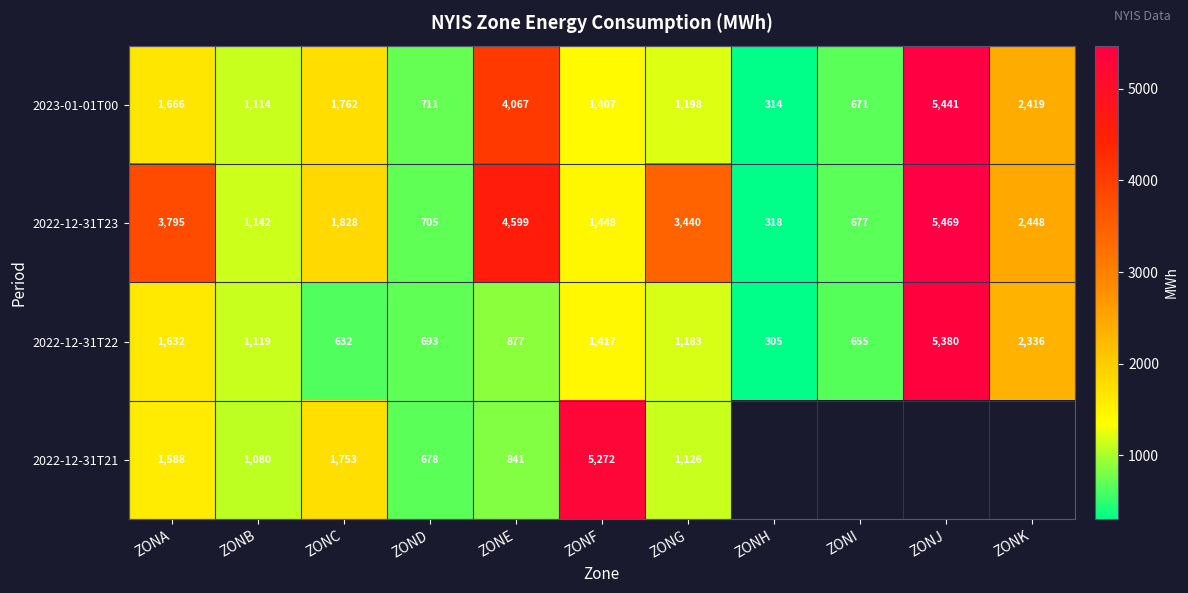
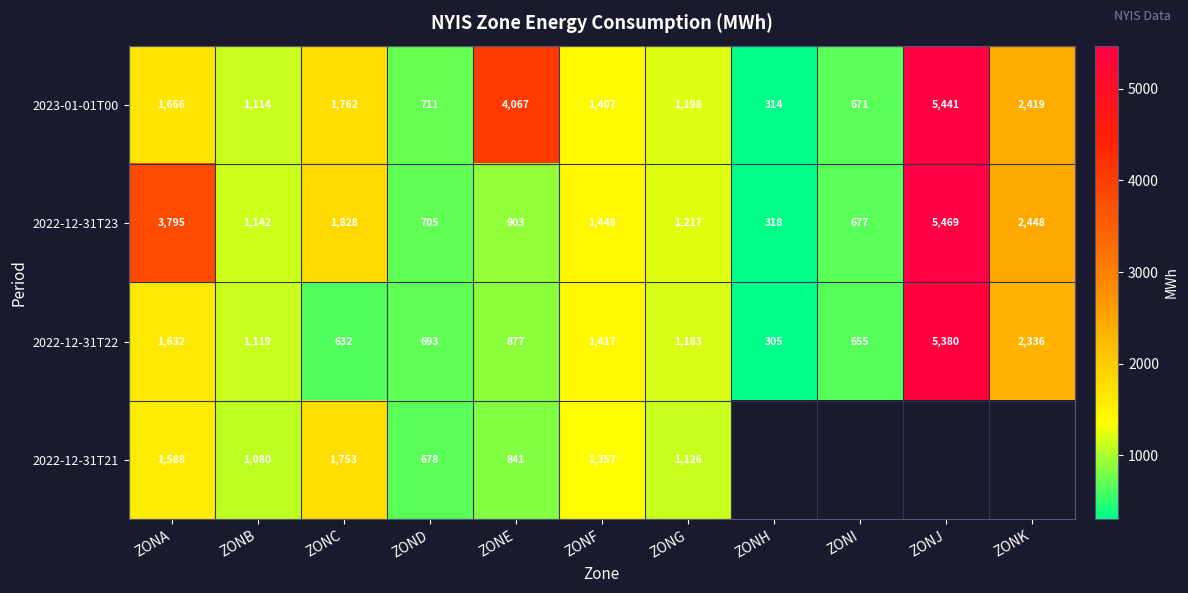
  {
    "2023-01-01T00": {
      "ZONA": "1,666",
      "ZONB": "1,114",
      "ZONC": "1,762",
      "ZOND": "711",
      "ZONE": "4,067",
      "ZONF": "1,407",
      "ZONG": "1,198",
      "ZONH": "314",
      "ZONI": "671",
      "ZONJ": "5,441",
      "ZONK": "2,419"
    },
    "2022-12-31T23": {
      "ZONA": "3,795",
      "ZONB": "1,142",
      "ZONC": "1,828",
      "ZOND": "705",
-     "ZONE": "4,599",
+     "ZONE": "903",
      "ZONF": "1,448",
-     "ZONG": "3,440",
+     "ZONG": "1,217",
      "ZONH": "318",
      "ZONI": "677",
      "ZONJ": "5,469",
      "ZONK": "2,448"
    },
    "2022-12-31T22": {
      "ZONA": "1,632",
      "ZONB": "1,119",
      "ZONC": "632",
      "ZOND": "693",
      "ZONE": "877",
      "ZONF": "1,417",
      "ZONG": "1,183",
      "ZONH": "305",
      "ZONI": "655",
      "ZONJ": "5,380",
      "ZONK": "2,336"
    },
    "2022-12-31T21": {
      "ZONA": "1,588",
      "ZONB": "1,080",
      "ZONC": "1,753",
      "ZOND": "678",
      "ZONE": "841",
-     "ZONF": "5,272",
+     "ZONF": "1,357",
      "ZONG": "1,126"
    }
  }
